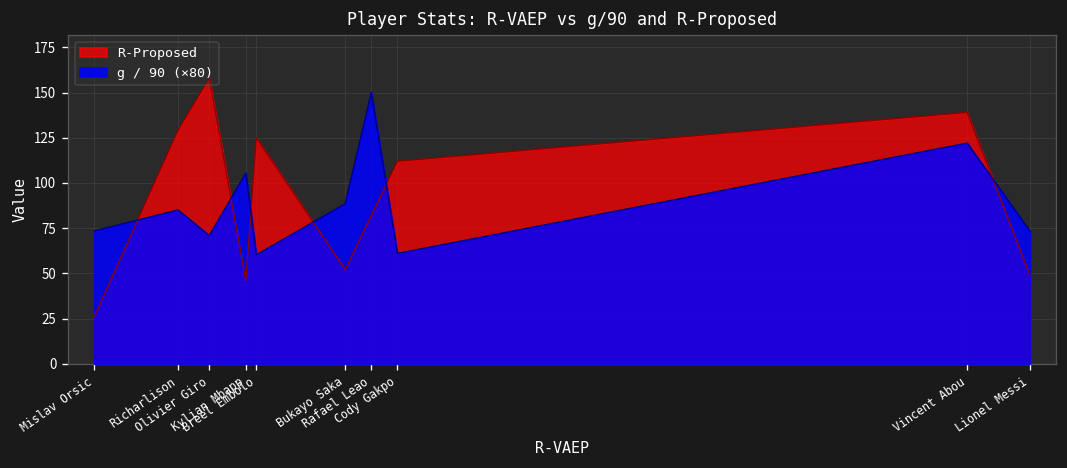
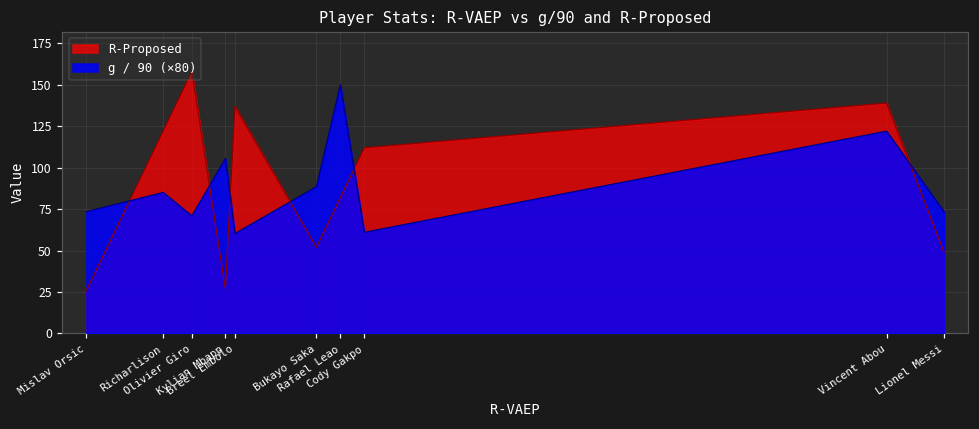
  {
    "R-Proposed": {
      "Mislav Orsic": 26,
-     "Richarlison": 129,
-     "Kylian Mbapp": 46,
-     "Breel Embolo": 125,
+     "Richarlison": 122,
+     "Kylian Mbapp": 27,
+     "Breel Embolo": 137,
      "Bukayo Saka": 52,
      "Rafael Leao": 82,
      "Cody Gakpo": 112,
      "Vincent Abou": 139,
      "Lionel Messi": 49
    },
    "g / 90 (×80)": {
      "Mislav Orsic": 73,
      "Richarlison": 85,
      "Olivier Giro": 71,
      "Kylian Mbapp": 105,
      "Breel Embolo": 60,
      "Bukayo Saka": 89,
      "Rafael Leao": 150,
      "Cody Gakpo": 61,
      "Vincent Abou": 122,
      "Lionel Messi": 73
    }
  }
